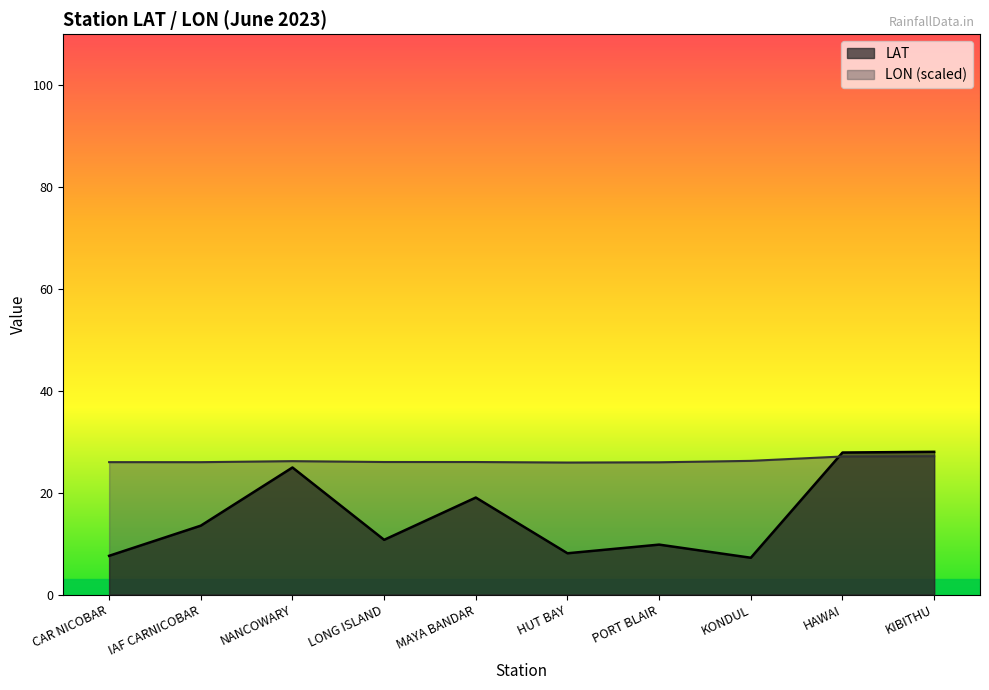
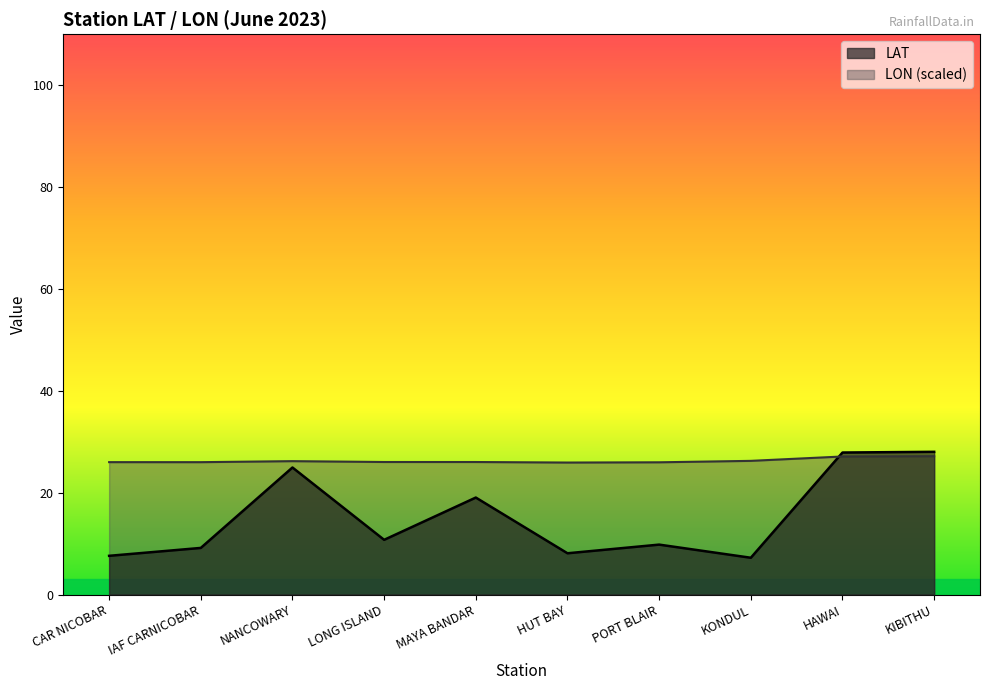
  {
    "LAT": {
      "CAR NICOBAR": 8,
-     "IAF CARNICOBAR": 14,
+     "IAF CARNICOBAR": 9,
      "NANCOWARY": 25,
      "LONG ISLAND": 11,
      "MAYA BANDAR": 19,
      "HUT BAY": 8,
      "PORT BLAIR": 10,
      "KONDUL": 7,
      "HAWAI": 28,
      "KIBITHU": 28
    },
    "LON (scaled)": {
      "CAR NICOBAR": 26,
      "IAF CARNICOBAR": 26,
      "NANCOWARY": 26,
      "LONG ISLAND": 26,
      "MAYA BANDAR": 26,
      "HUT BAY": 26,
      "PORT BLAIR": 26,
      "KONDUL": 26,
      "HAWAI": 27,
      "KIBITHU": 27
    }
  }
